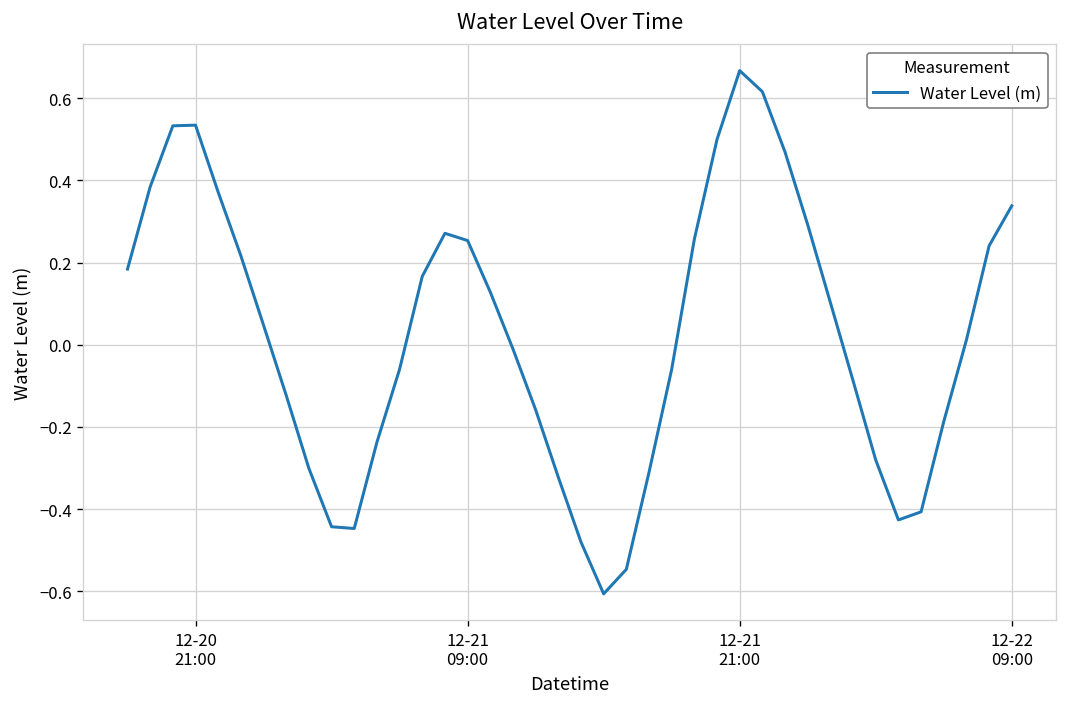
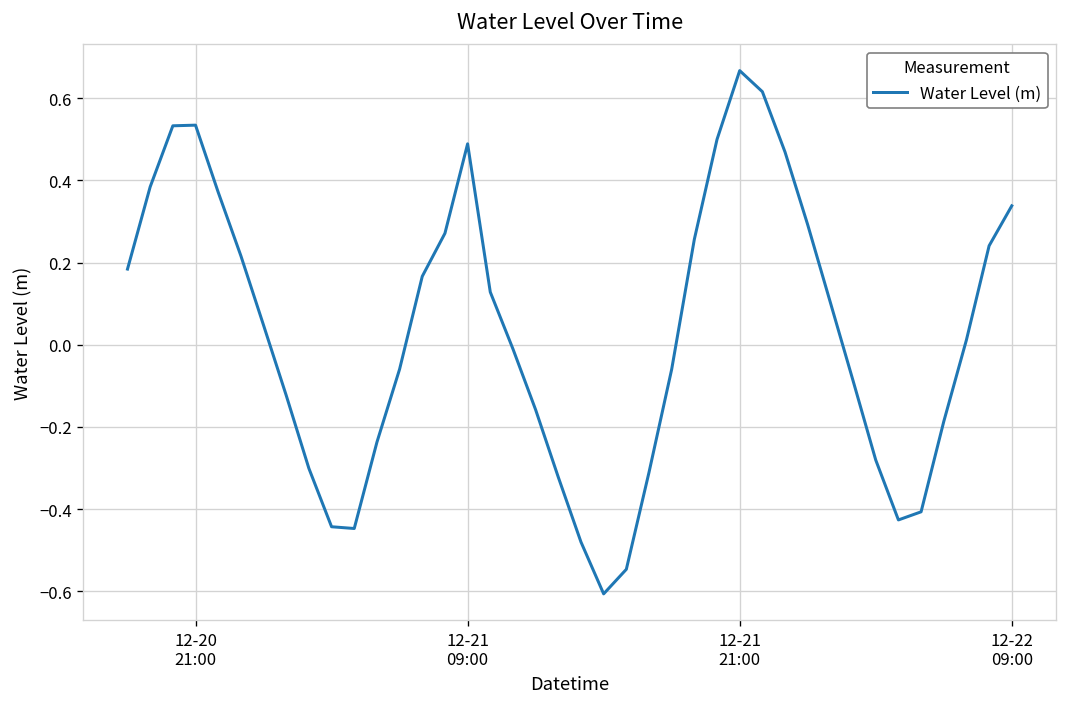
  {
    "12-20 21:00": 0.53,
-   "12-21 09:00": 0.25,
+   "12-21 09:00": 0.49,
    "12-21 21:00": 0.67,
    "12-22 09:00": 0.34
  }
